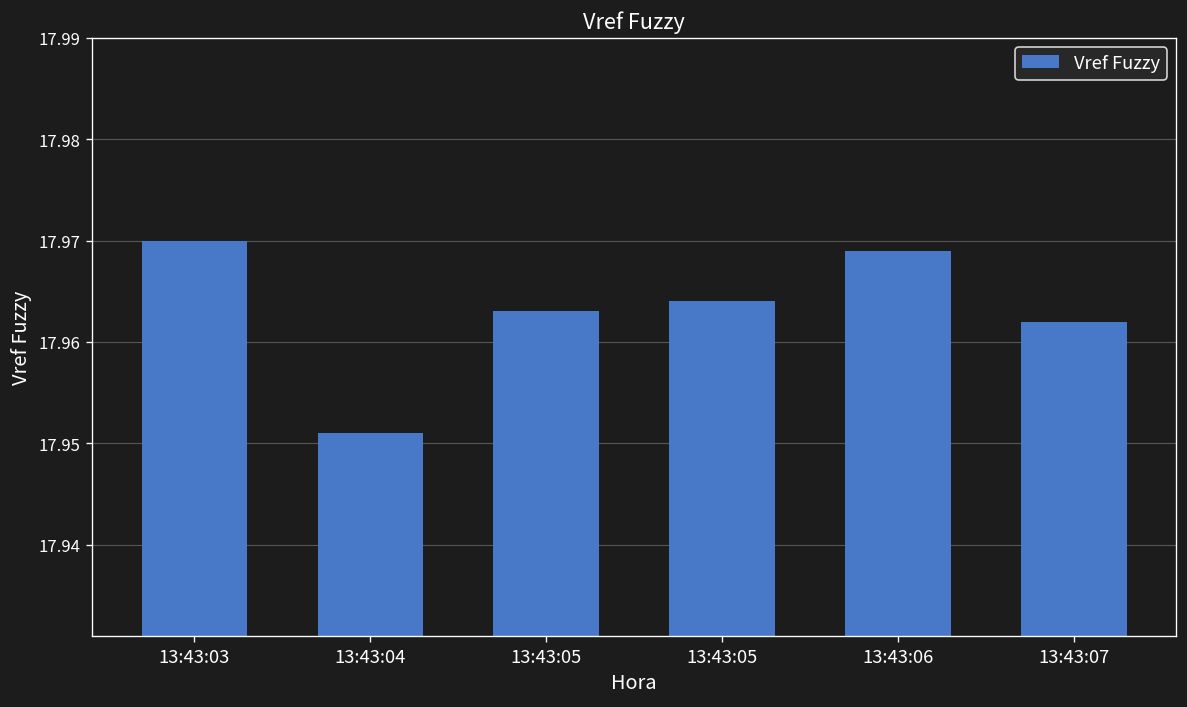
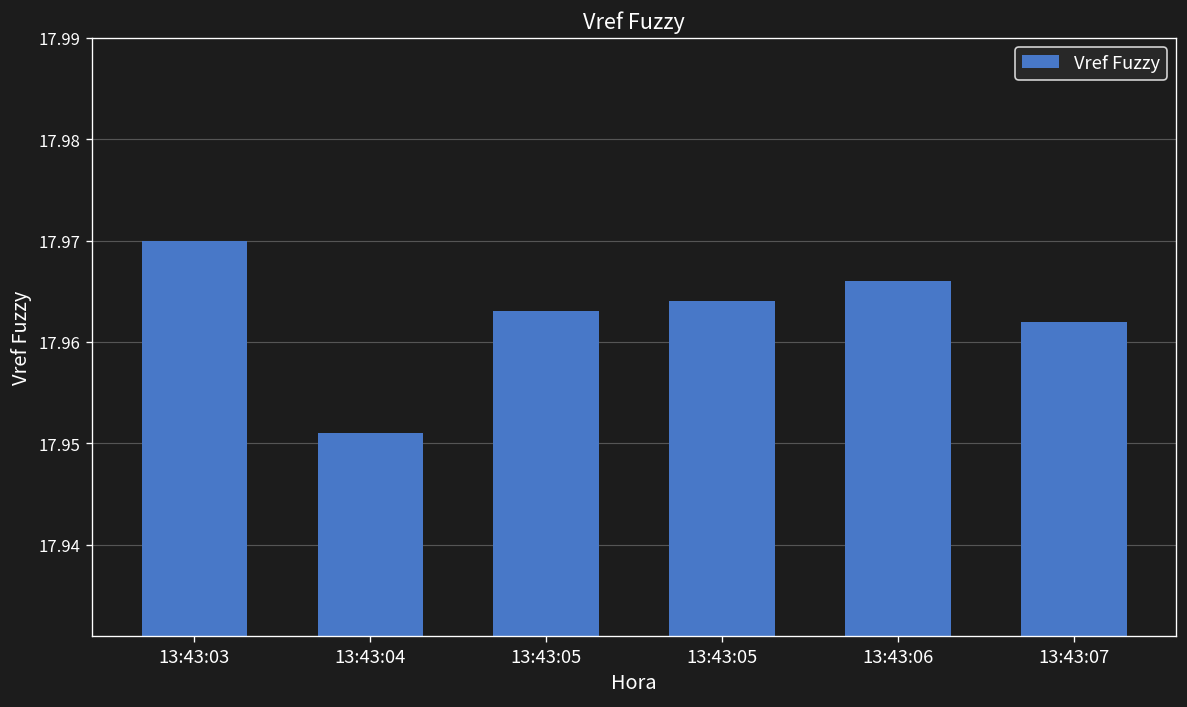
  {
    "13:43:03": 17.970,
    "13:43:04": 17.951,
-   "13:43:06": 17.969,
+   "13:43:06": 17.966,
    "13:43:07": 17.962
  }
